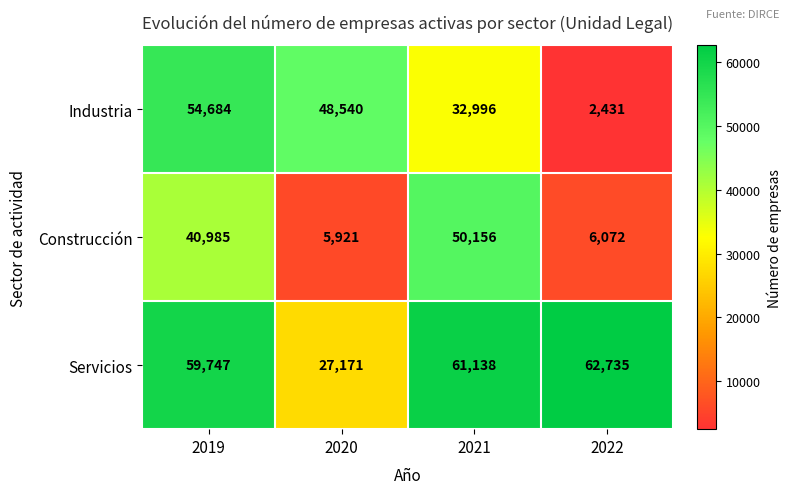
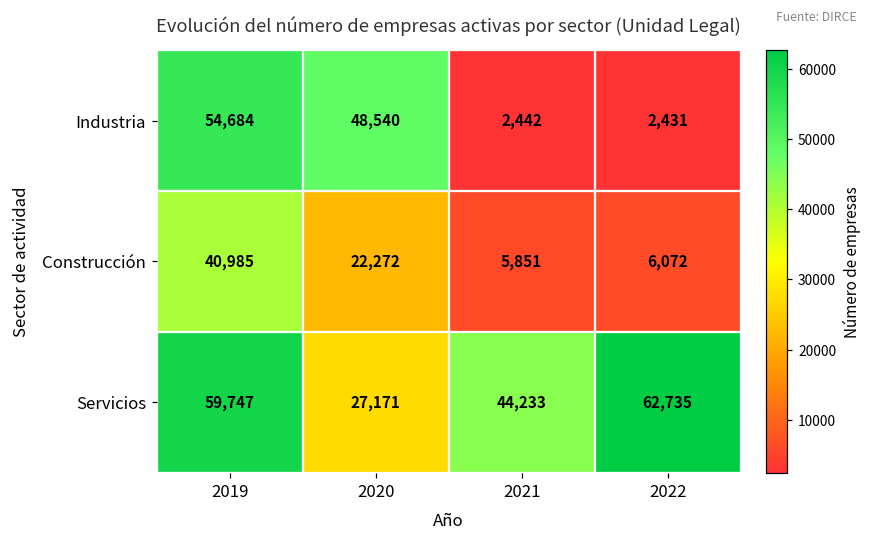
  {
    "Industria": {
      "2019": "54,684",
      "2020": "48,540",
-     "2021": "32,996",
+     "2021": "2,442",
      "2022": "2,431"
    },
    "Construcción": {
      "2019": "40,985",
-     "2020": "5,921",
-     "2021": "50,156",
+     "2020": "22,272",
+     "2021": "5,851",
      "2022": "6,072"
    },
    "Servicios": {
      "2019": "59,747",
      "2020": "27,171",
-     "2021": "61,138",
+     "2021": "44,233",
      "2022": "62,735"
    }
  }
